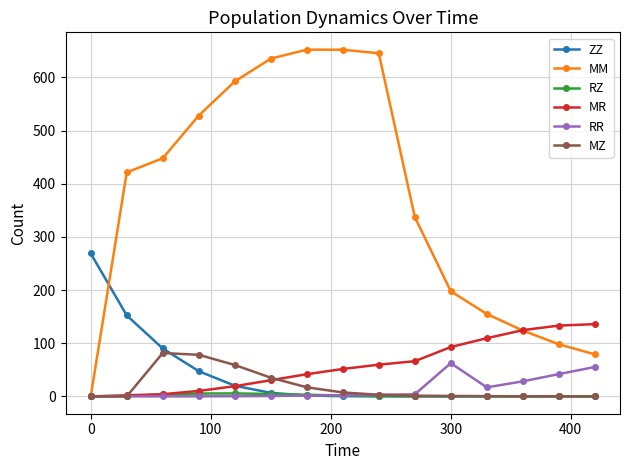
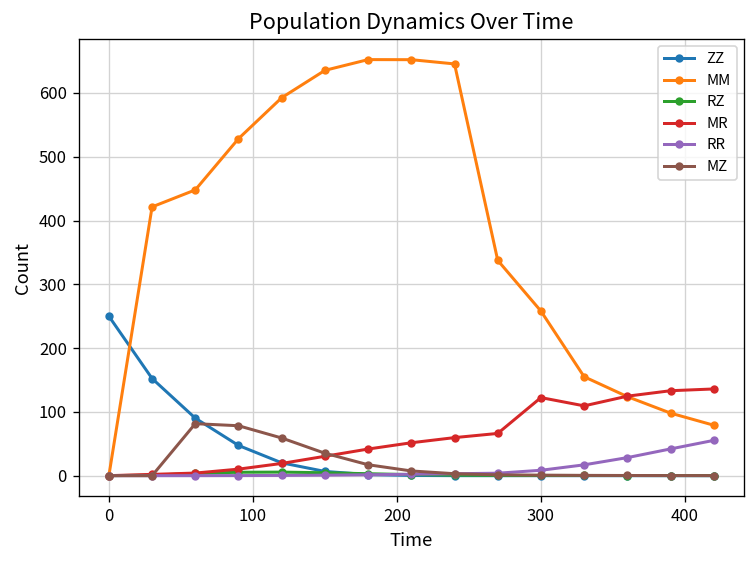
  {
    "ZZ": {
-     "0": 270
+     "0": 250
    },
    "MM": {
-     "300": 200
+     "300": 260
    },
    "MR": {
-     "300": 90
+     "300": 120
    },
    "RR": {
-     "300": 60
+     "300": 10
    }
  }
